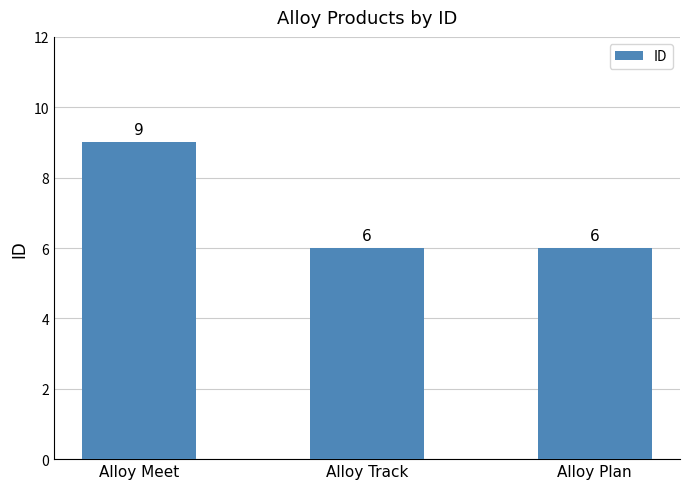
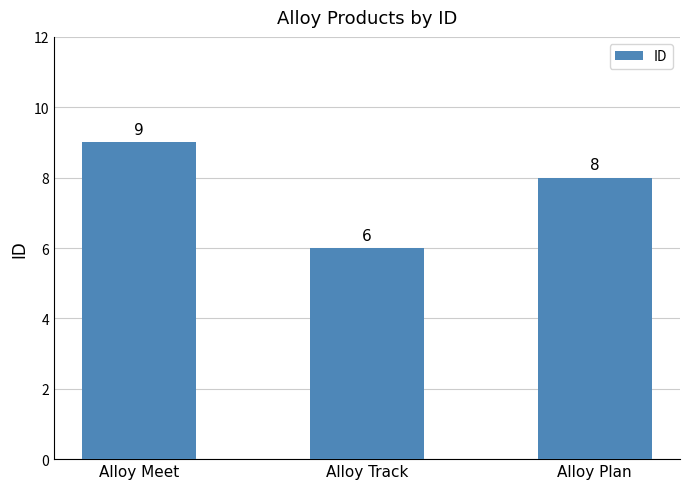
  {
    "Alloy Meet": 9,
    "Alloy Track": 6,
-   "Alloy Plan": 6
+   "Alloy Plan": 8
  }
